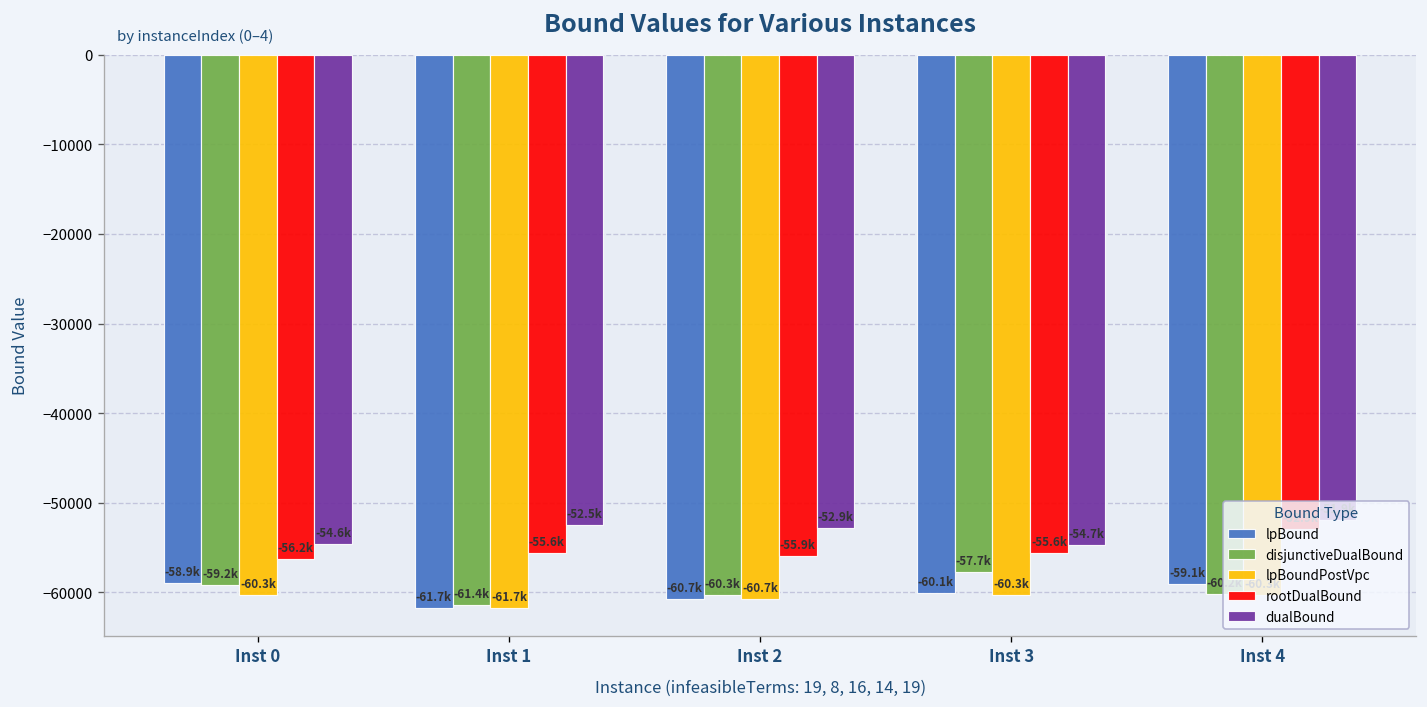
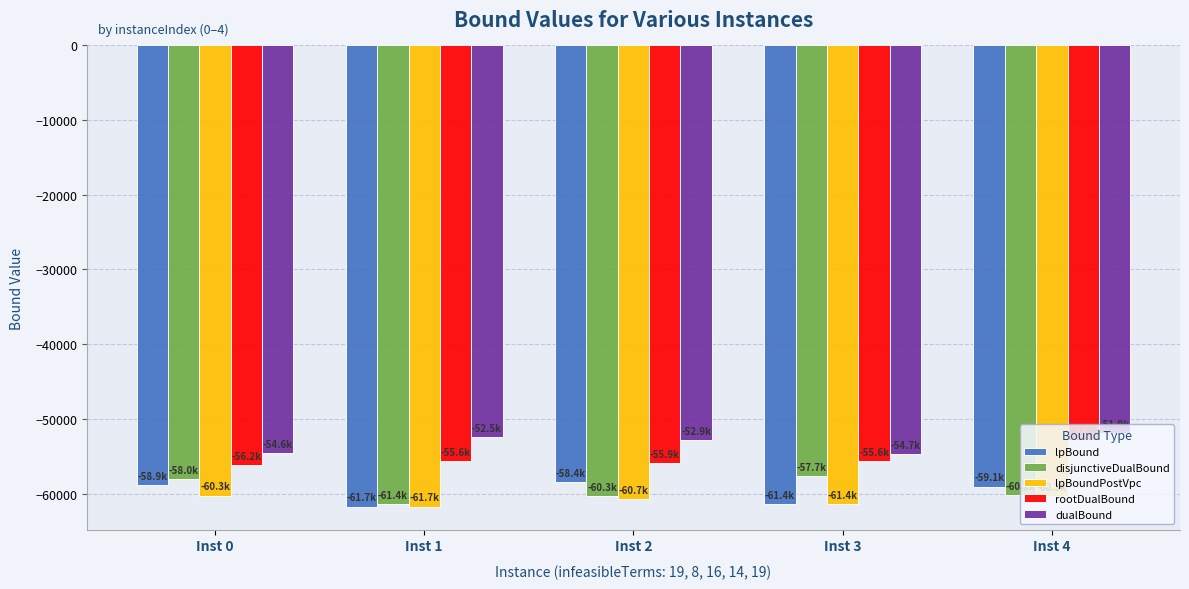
  {
    "lpBound": {
      "Inst 0": "-58.9k",
      "Inst 1": "-61.7k",
-     "Inst 2": "-60.7k",
-     "Inst 3": "-60.1k",
+     "Inst 2": "-58.4k",
+     "Inst 3": "-61.4k",
      "Inst 4": "-59.1k"
    },
    "disjunctiveDualBound": {
-     "Inst 0": "-59.2k",
+     "Inst 0": "-58.0k",
      "Inst 1": "-61.4k",
      "Inst 2": "-60.3k",
      "Inst 3": "-57.7k"
    },
    "lpBoundPostVpc": {
      "Inst 0": "-60.3k",
      "Inst 1": "-61.7k",
      "Inst 2": "-60.7k",
-     "Inst 3": "-60.3k"
+     "Inst 3": "-61.4k"
    },
    "rootDualBound": {
      "Inst 0": "-56.2k",
      "Inst 1": "-55.6k",
      "Inst 2": "-55.9k",
      "Inst 3": "-55.6k"
    },
    "dualBound": {
      "Inst 0": "-54.6k",
      "Inst 1": "-52.5k",
      "Inst 2": "-52.9k",
      "Inst 3": "-54.7k"
    }
  }
